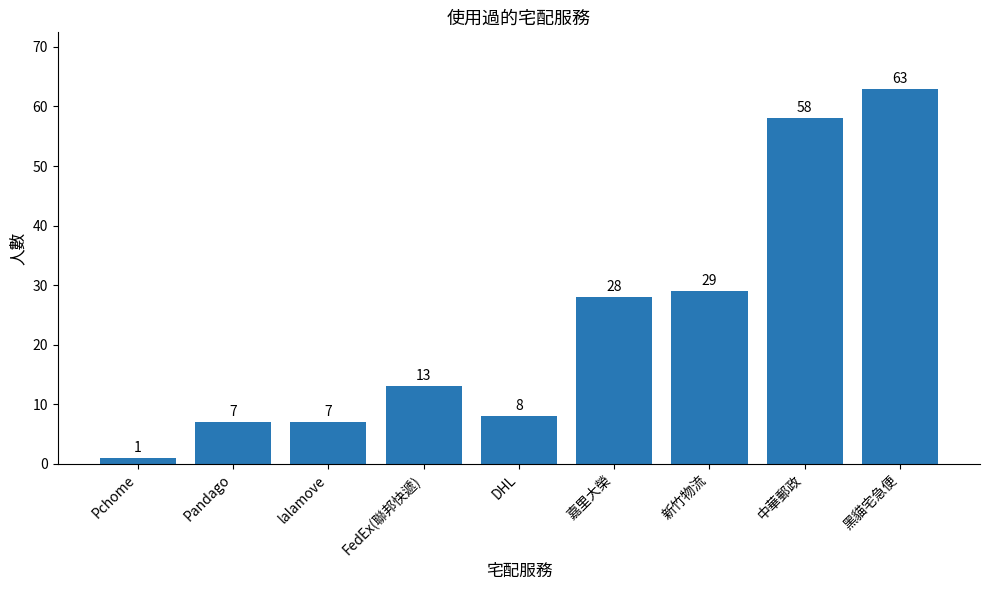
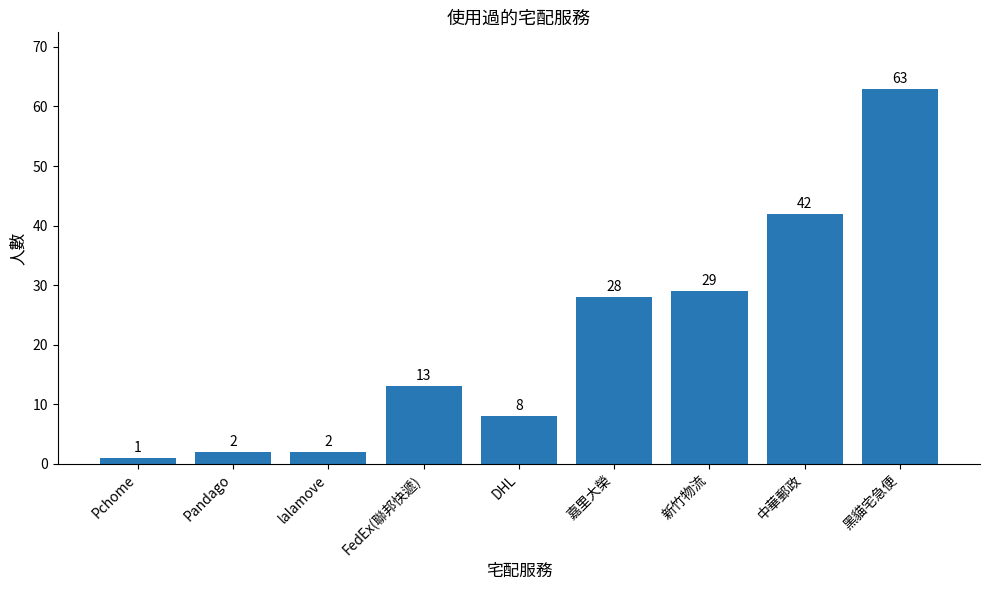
  {
    "Pchome": 1,
-   "Pandago": 7,
-   "lalamove": 7,
+   "Pandago": 2,
+   "lalamove": 2,
    "FedEx(聯邦快遞)": 13,
    "DHL": 8,
    "嘉里大榮": 28,
    "新竹物流": 29,
-   "中華郵政": 58,
+   "中華郵政": 42,
    "黑貓宅急便": 63
  }
